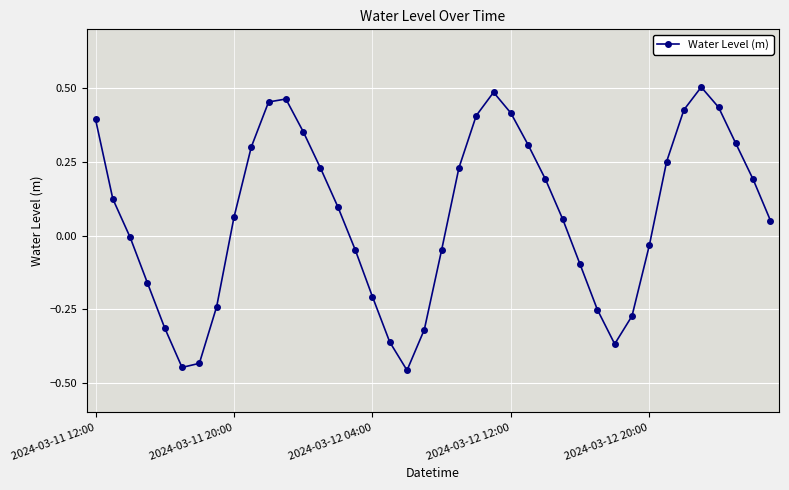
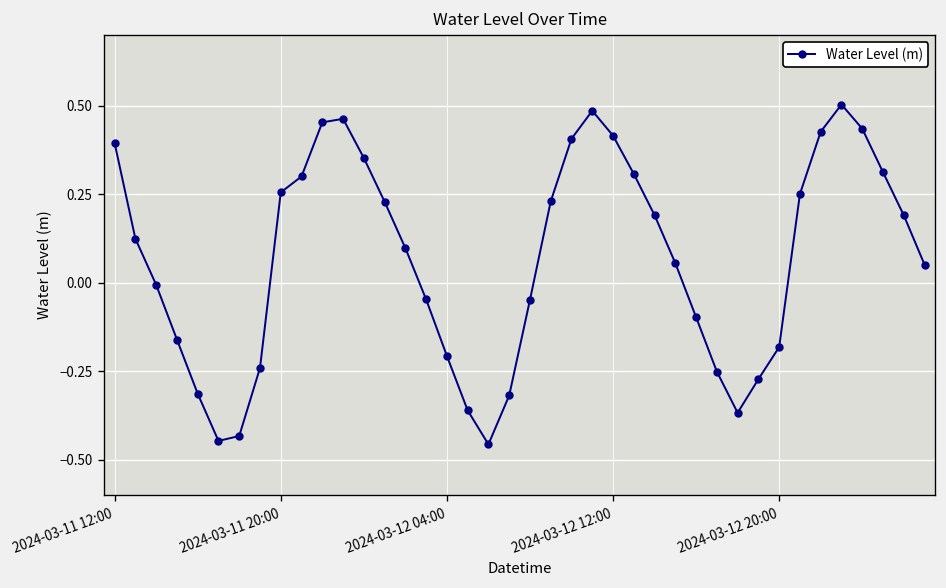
  {
    "2024-03-11 12:00": 0.39,
-   "2024-03-11 20:00": 0.06,
+   "2024-03-11 20:00": 0.26,
    "2024-03-12 04:00": -0.21,
    "2024-03-12 12:00": 0.42,
-   "2024-03-12 20:00": -0.03
+   "2024-03-12 20:00": -0.18
  }
